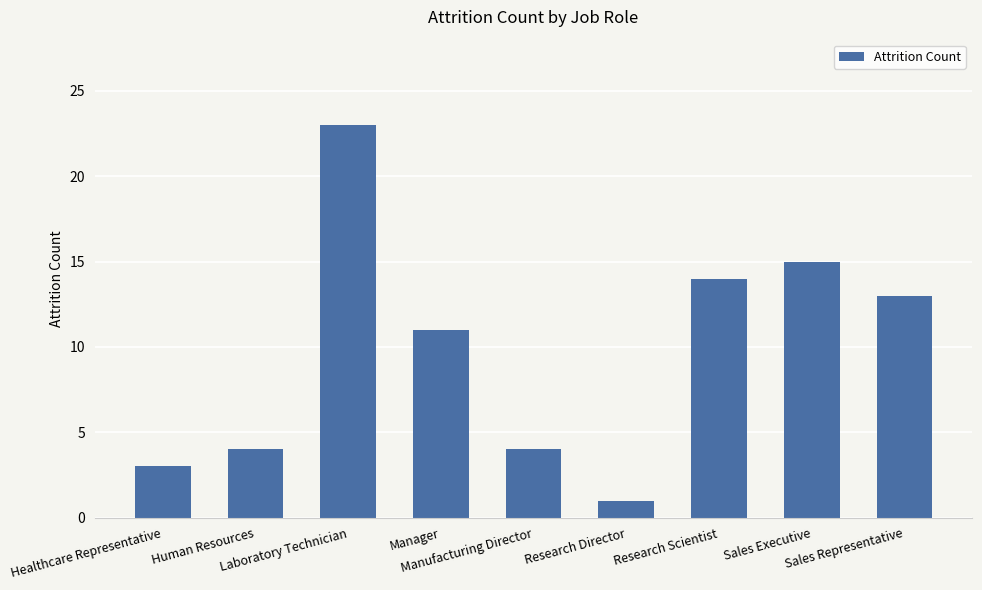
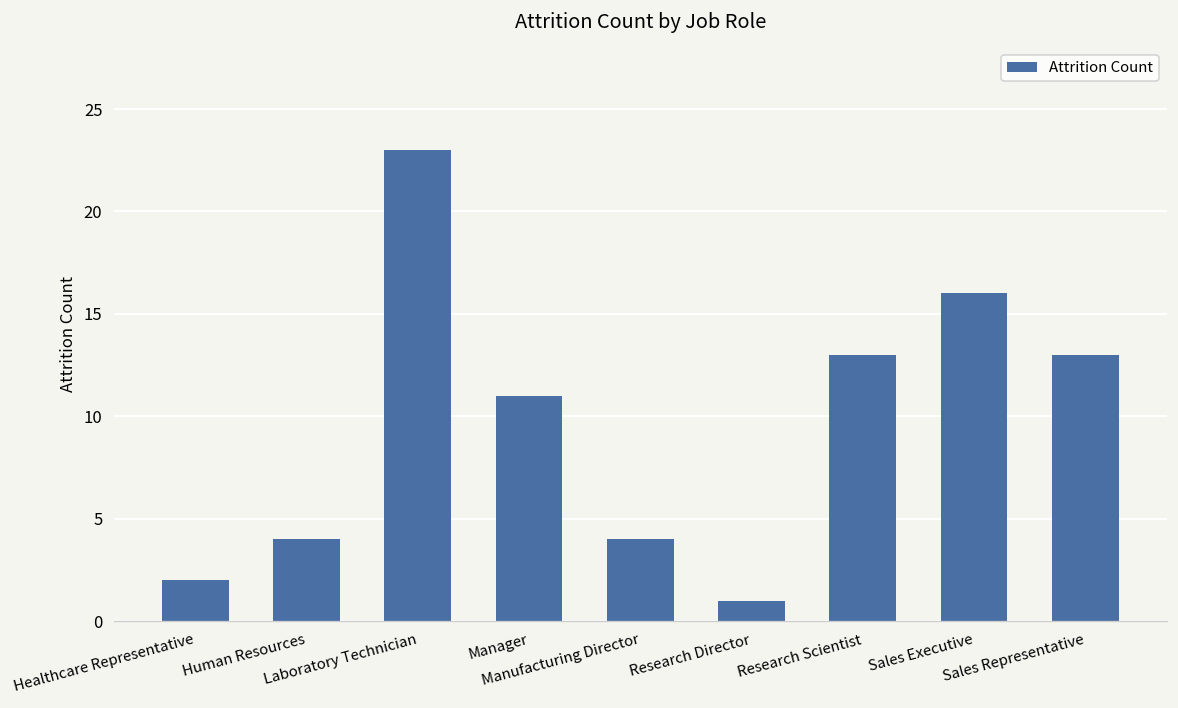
  {
-   "Healthcare Representative": 3,
+   "Healthcare Representative": 2,
    "Human Resources": 4,
    "Laboratory Technician": 23,
    "Manager": 11,
    "Manufacturing Director": 4,
    "Research Director": 1,
-   "Research Scientist": 14,
-   "Sales Executive": 15,
+   "Research Scientist": 13,
+   "Sales Executive": 16,
    "Sales Representative": 13
  }
